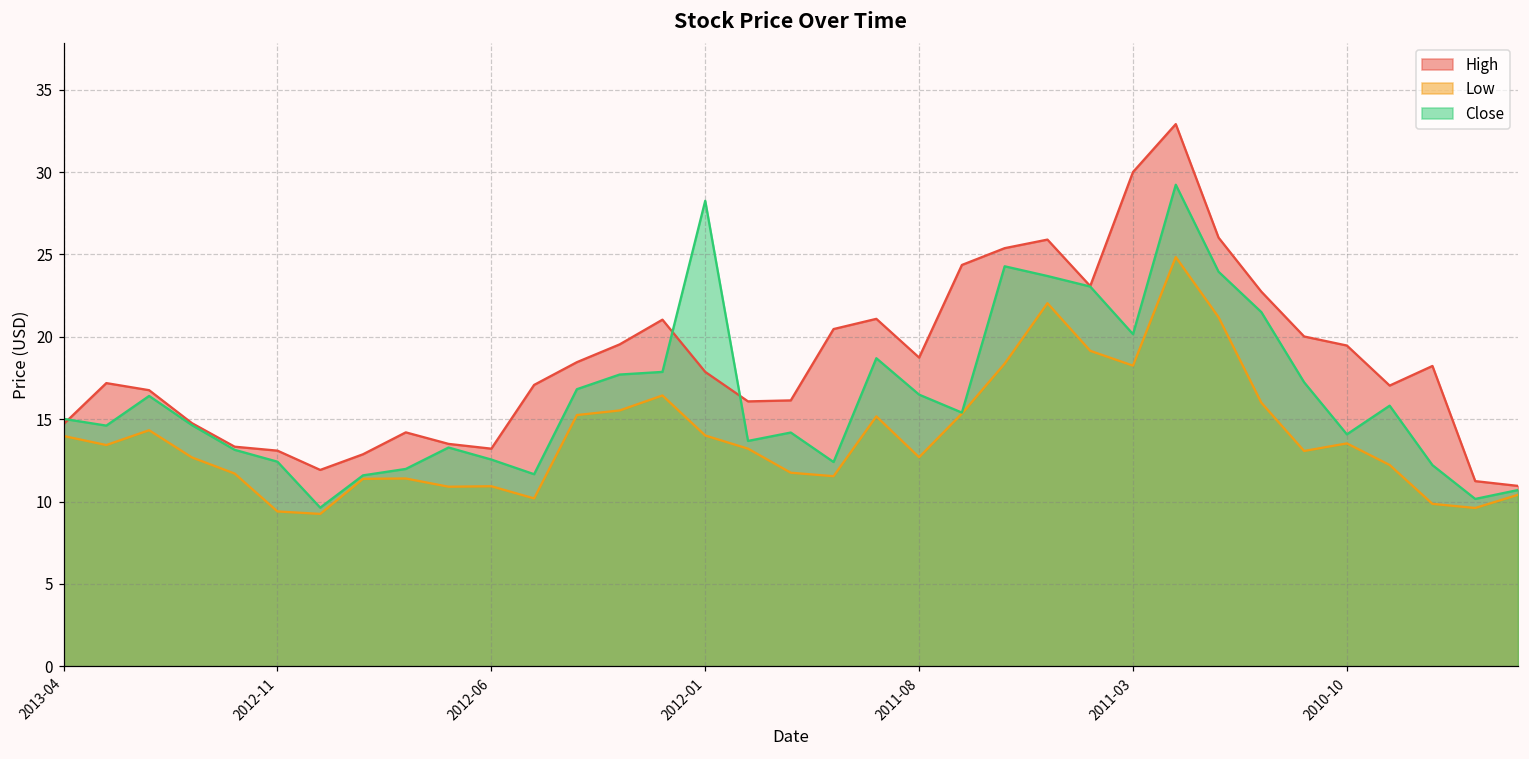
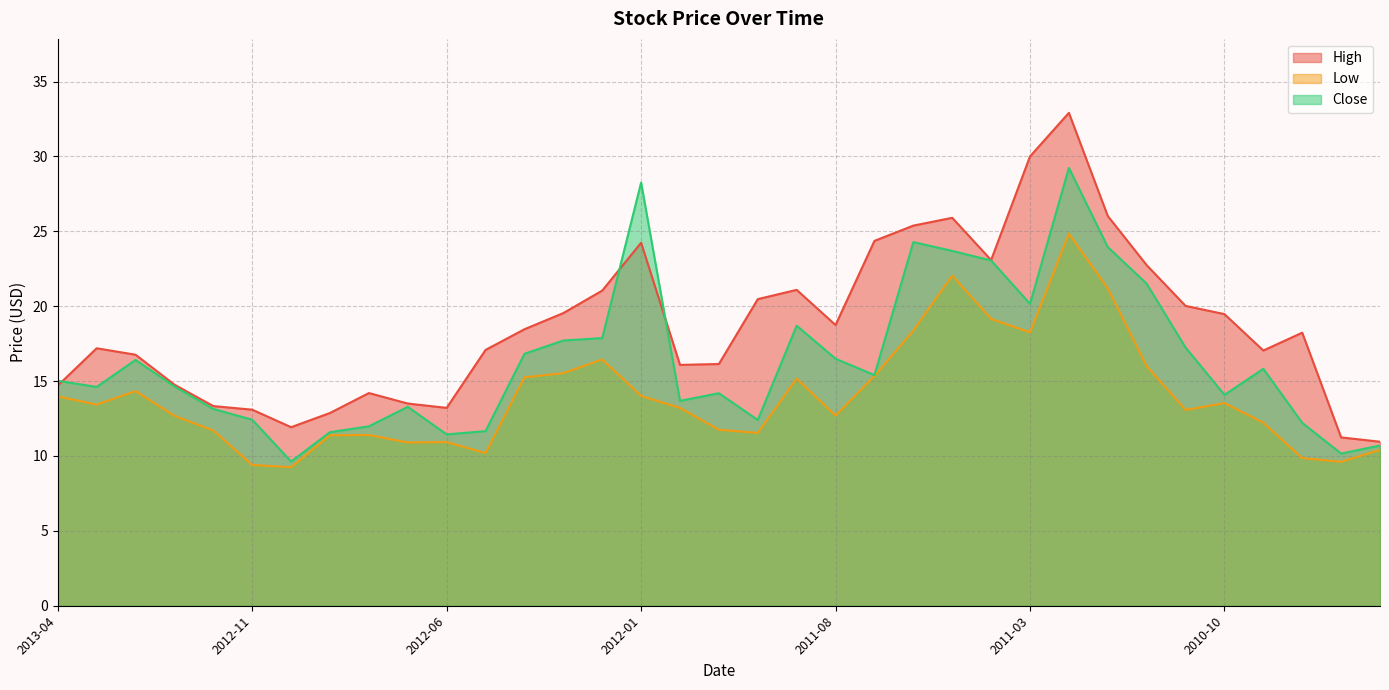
  {
    "High": {
      "2013-04": 14.7,
      "2012-11": 13.1,
      "2012-06": 13.2,
-     "2012-01": 17.9,
+     "2012-01": 24.2,
      "2011-08": 18.7,
      "2011-03": 30.0,
      "2010-10": 19.5
    },
    "Low": {
      "2013-04": 14.0,
      "2012-11": 9.4,
      "2012-06": 10.9,
      "2012-01": 14.0,
      "2011-08": 12.7,
      "2011-03": 18.3,
      "2010-10": 13.5
    },
    "Close": {
      "2013-04": 15.0,
      "2012-11": 12.4,
-     "2012-06": 12.6,
+     "2012-06": 11.4,
      "2012-01": 28.3,
      "2011-08": 16.5,
      "2011-03": 20.2,
      "2010-10": 14.1
    }
  }
